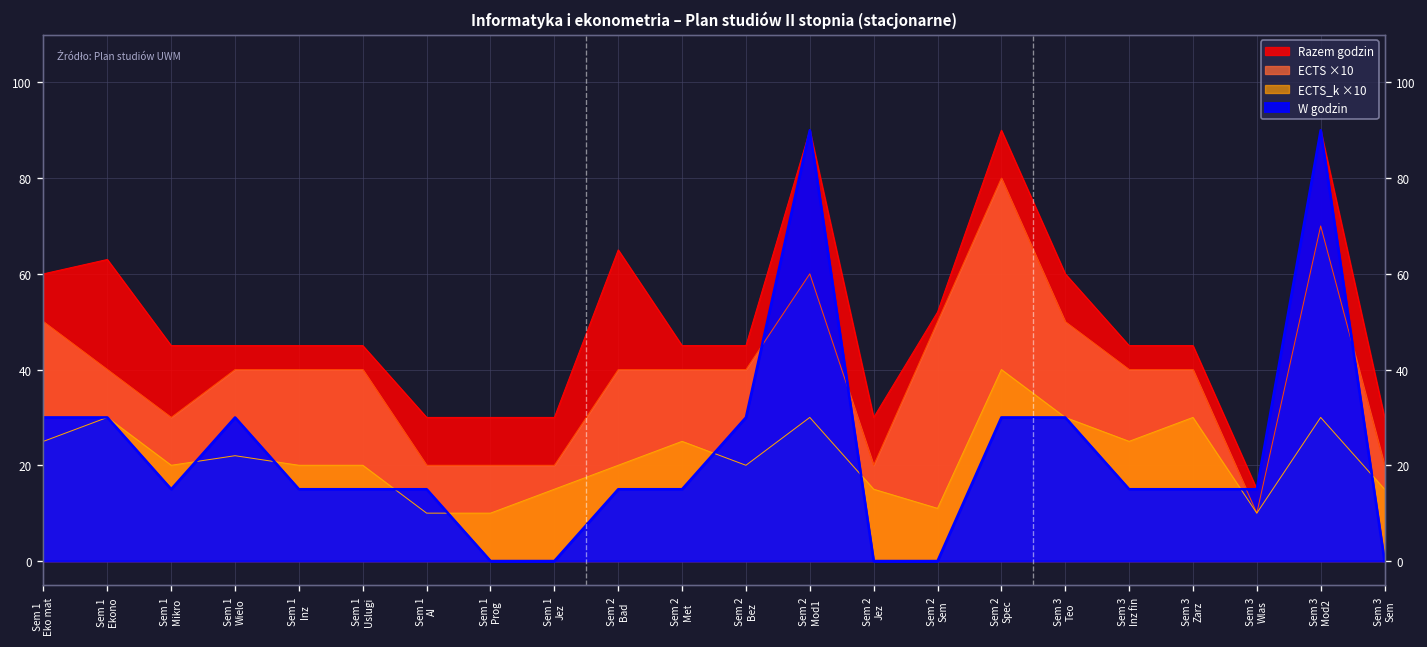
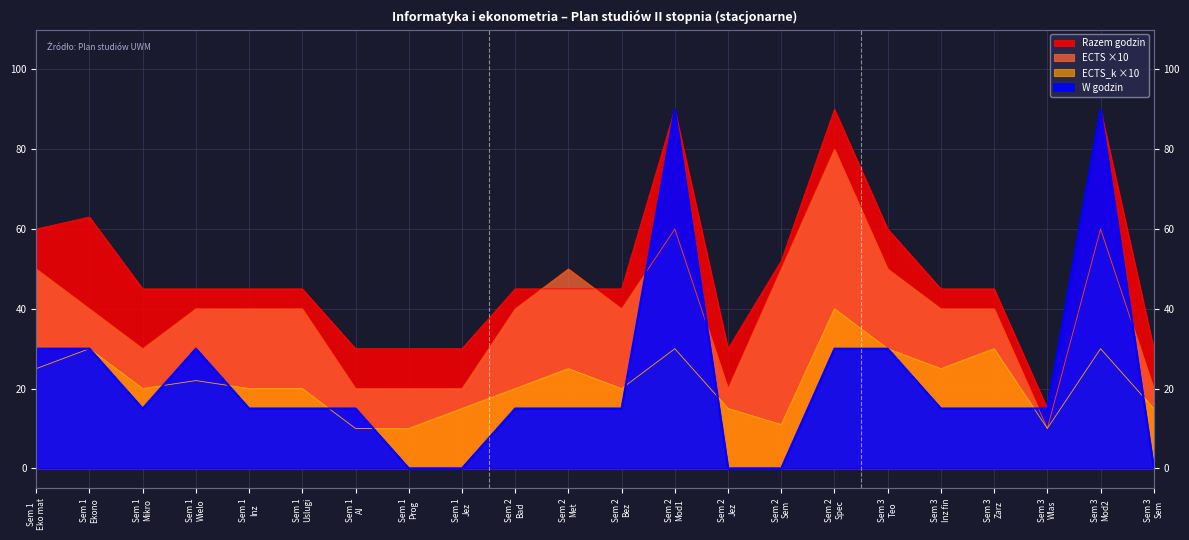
  {
    "Razem godzin": {
      "Sem 1 Eko mat": 60,
      "Sem 1 Ekono": 63,
      "Sem 1 Mikro": 45,
      "Sem 1 Wielo": 45,
      "Sem 1 Inz": 45,
      "Sem 1 Uslugi": 45,
      "Sem 1 AI": 30,
      "Sem 1 Prog": 30,
      "Sem 1 Jez": 30,
-     "Sem 2 Bad": 65,
+     "Sem 2 Bad": 45,
      "Sem 2 Met": 45,
      "Sem 2 Bez": 45,
      "Sem 2 Jez": 30,
      "Sem 2 Sem": 52,
      "Sem 2 Spec": 90,
      "Sem 3 Teo": 60,
      "Sem 3 Inz fin": 45,
      "Sem 3 Zarz": 45,
      "Sem 3 Sem": 30
    },
    "ECTS ×10": {
      "Sem 1 Eko mat": 50,
      "Sem 1 Ekono": 40,
      "Sem 1 Mikro": 30,
      "Sem 1 Wielo": 40,
      "Sem 1 Inz": 40,
      "Sem 1 Uslugi": 40,
      "Sem 1 AI": 20,
      "Sem 1 Prog": 20,
      "Sem 1 Jez": 20,
      "Sem 2 Bad": 40,
-     "Sem 2 Met": 40,
+     "Sem 2 Met": 50,
      "Sem 2 Bez": 40,
      "Sem 2 Mod1": 60,
      "Sem 2 Jez": 20,
      "Sem 2 Sem": 50,
      "Sem 2 Spec": 80,
      "Sem 3 Teo": 50,
      "Sem 3 Inz fin": 40,
      "Sem 3 Zarz": 40,
-     "Sem 3 Mod2": 70,
+     "Sem 3 Mod2": 60,
      "Sem 3 Sem": 20
    },
    "ECTS_k ×10": {
      "Sem 1 Eko mat": 25,
      "Sem 1 Mikro": 20,
      "Sem 1 Wielo": 22,
      "Sem 1 Inz": 20,
      "Sem 1 Uslugi": 20,
      "Sem 1 AI": 10,
      "Sem 1 Prog": 10,
      "Sem 1 Jez": 15,
      "Sem 2 Bad": 20,
      "Sem 2 Met": 25,
      "Sem 2 Bez": 20,
      "Sem 2 Mod1": 30,
      "Sem 2 Jez": 15,
      "Sem 2 Sem": 11,
      "Sem 2 Spec": 40,
      "Sem 3 Inz fin": 25,
      "Sem 3 Zarz": 30,
      "Sem 3 Mod2": 30,
      "Sem 3 Sem": 15
    },
    "W godzin": {
      "Sem 1 Eko mat": 30,
      "Sem 1 Mikro": 15,
      "Sem 1 Wielo": 30,
      "Sem 1 Inz": 15,
      "Sem 1 Uslugi": 15,
      "Sem 1 AI": 15,
      "Sem 1 Prog": 0,
      "Sem 1 Jez": 0,
      "Sem 2 Bad": 15,
      "Sem 2 Met": 15,
-     "Sem 2 Bez": 30,
+     "Sem 2 Bez": 15,
      "Sem 2 Jez": 0,
      "Sem 2 Sem": 0,
      "Sem 2 Spec": 30,
      "Sem 3 Inz fin": 15,
      "Sem 3 Zarz": 15,
      "Sem 3 Sem": 0
    }
  }
